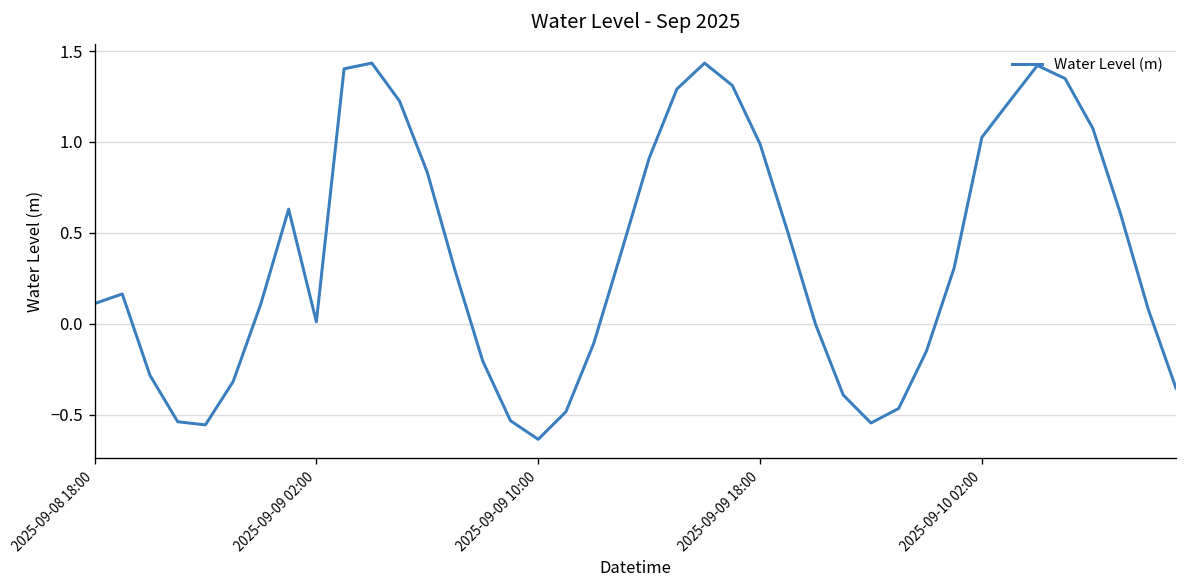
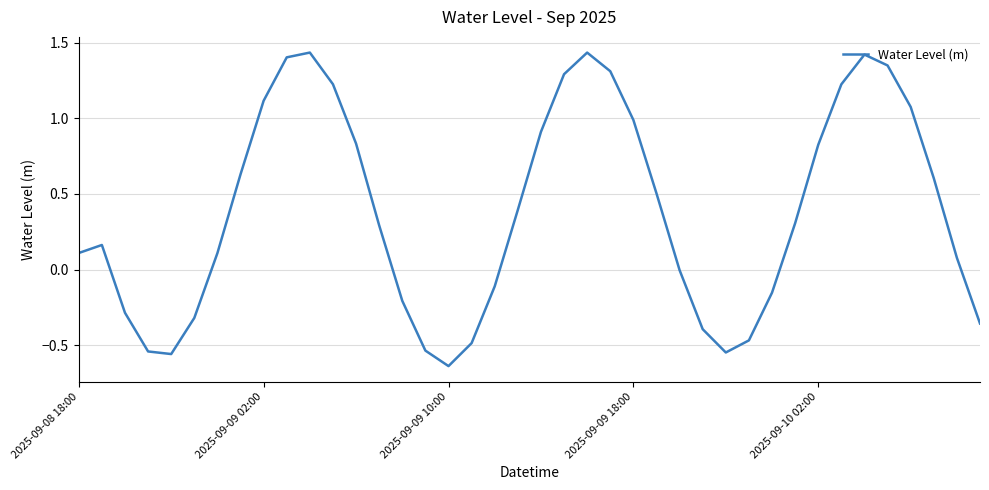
  {
    "2025-09-08 18:00": 0.11,
-   "2025-09-09 02:00": 0.01,
+   "2025-09-09 02:00": 1.12,
    "2025-09-09 10:00": -0.64,
    "2025-09-09 18:00": 0.99,
-   "2025-09-10 02:00": 1.03
+   "2025-09-10 02:00": 0.82
  }
